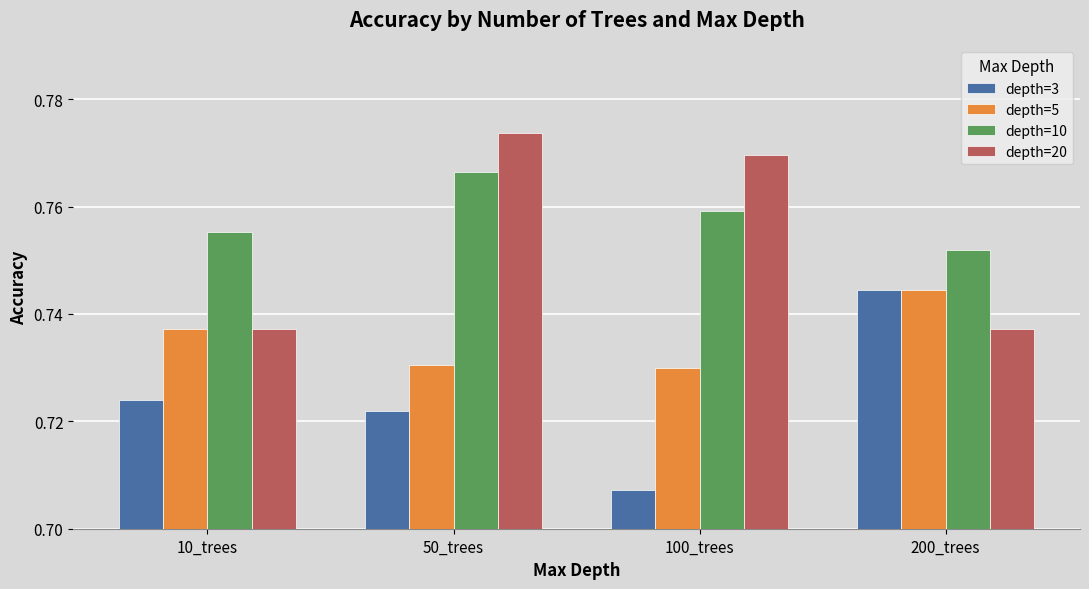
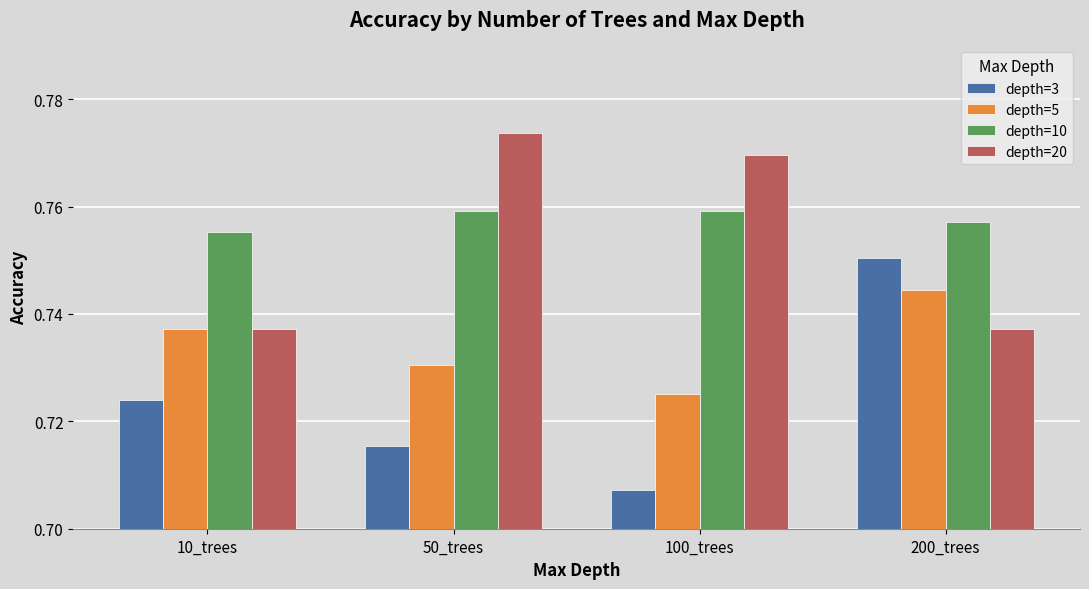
  {
    "depth=3": {
      "10_trees": 0.724,
-     "50_trees": 0.722,
+     "50_trees": 0.715,
      "100_trees": 0.707,
-     "200_trees": 0.745
+     "200_trees": 0.750
    },
    "depth=5": {
      "10_trees": 0.737,
      "50_trees": 0.730,
-     "100_trees": 0.730,
+     "100_trees": 0.725,
      "200_trees": 0.745
    },
    "depth=10": {
      "10_trees": 0.755,
-     "50_trees": 0.766,
+     "50_trees": 0.759,
      "100_trees": 0.759,
-     "200_trees": 0.752
+     "200_trees": 0.757
    },
    "depth=20": {
      "10_trees": 0.737,
      "50_trees": 0.774,
      "100_trees": 0.770,
      "200_trees": 0.737
    }
  }
